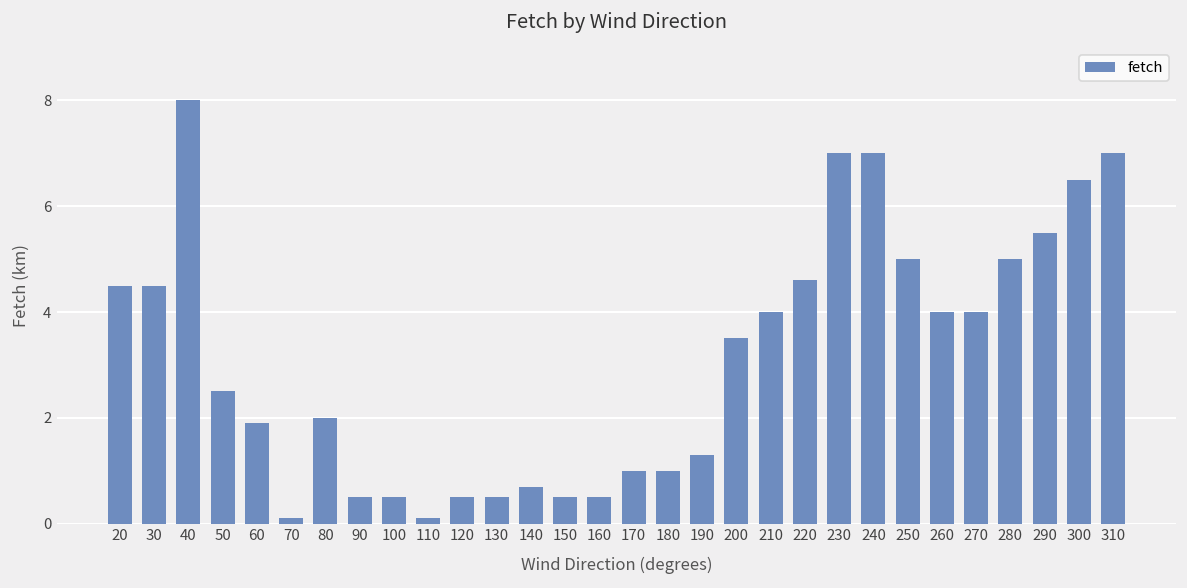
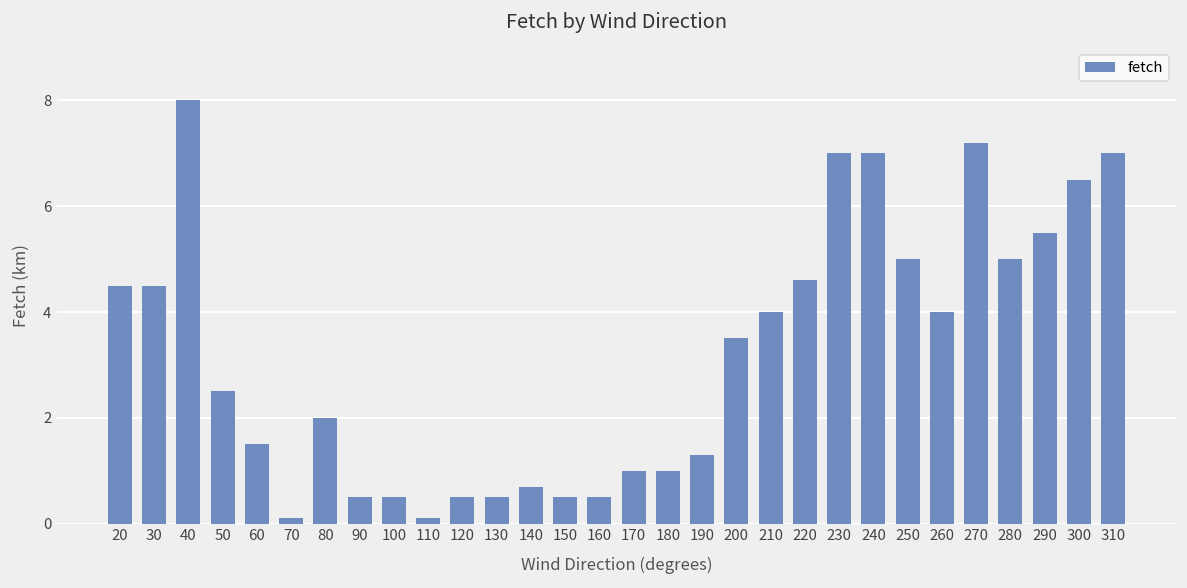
  {
    "20": 4.5,
    "30": 4.5,
    "40": 8.0,
    "50": 2.5,
-   "60": 1.9,
+   "60": 1.5,
    "70": 0.1,
    "80": 2.0,
    "90": 0.5,
    "100": 0.5,
    "110": 0.1,
    "120": 0.5,
    "130": 0.5,
    "140": 0.7,
    "150": 0.5,
    "160": 0.5,
    "170": 1.0,
    "180": 1.0,
    "190": 1.3,
    "200": 3.5,
    "210": 4.0,
    "220": 4.6,
    "230": 7.0,
    "240": 7.0,
    "250": 5.0,
    "260": 4.0,
-   "270": 4.0,
+   "270": 7.2,
    "280": 5.0,
    "290": 5.5,
    "300": 6.5,
    "310": 7.0
  }
